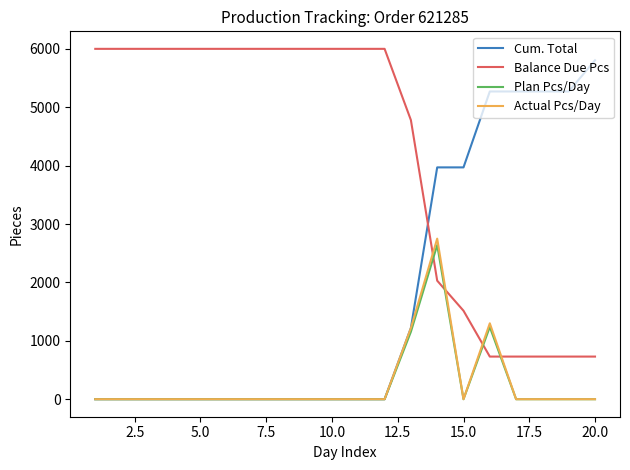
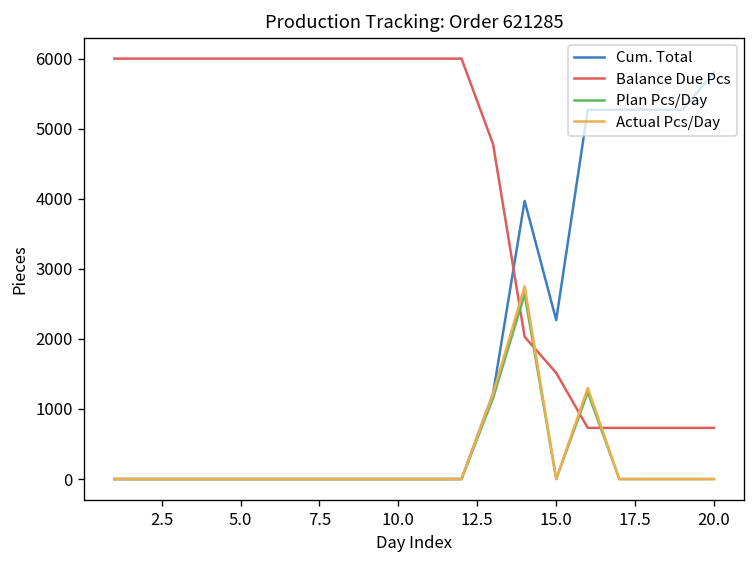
  {
    "Cum. Total": {
-     "15.0": 4000
+     "15.0": 2300
    },
    "Balance Due Pcs": {
      "5.0": 6000,
      "10.0": 6000,
      "15.0": 1500,
      "20.0": 700
    }
  }
